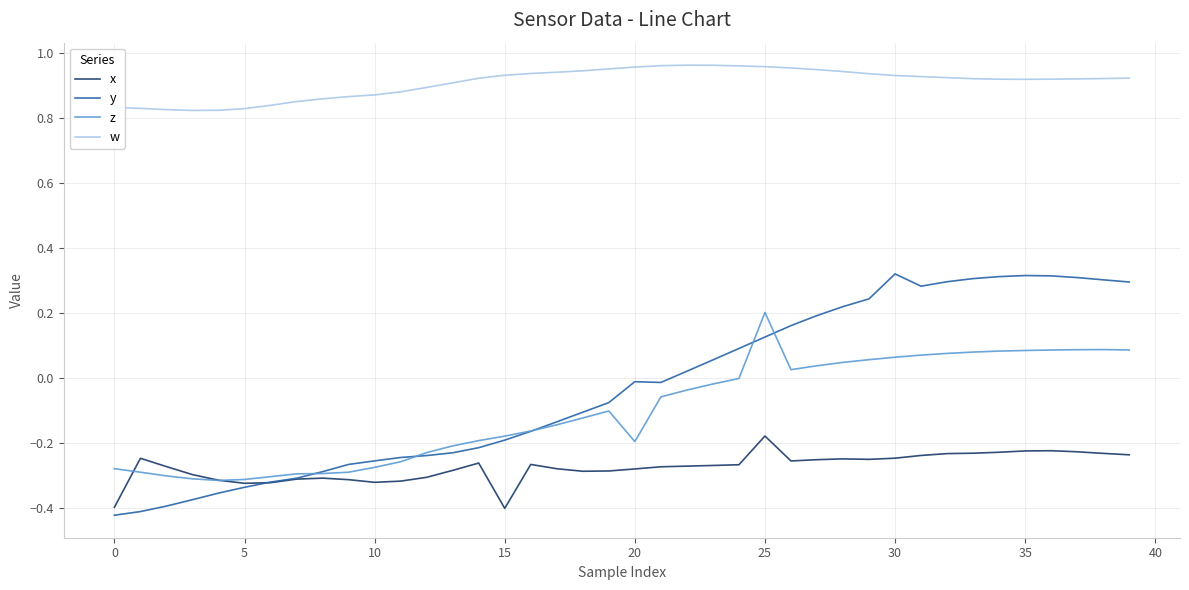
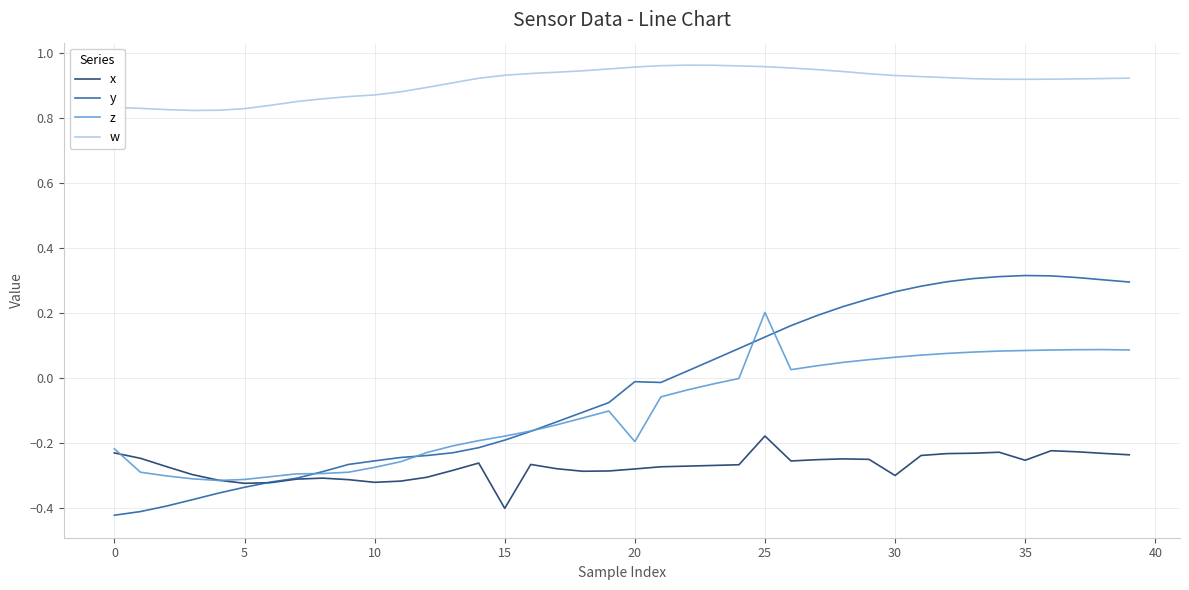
  {
    "x": {
-     "0": -0.40,
+     "0": -0.23,
      "5": -0.32,
      "10": -0.32,
      "15": -0.40,
      "20": -0.28,
      "25": -0.18,
-     "30": -0.25,
-     "35": -0.22
+     "30": -0.30,
+     "35": -0.25
    },
    "y": {
      "0": -0.42,
      "5": -0.34,
      "10": -0.25,
      "15": -0.19,
      "20": -0.01,
      "25": 0.13,
-     "30": 0.32,
+     "30": 0.27,
      "35": 0.32
    },
    "z": {
-     "0": -0.28,
+     "0": -0.22,
      "5": -0.31,
      "10": -0.27,
      "15": -0.18,
      "20": -0.20,
      "25": 0.20,
      "30": 0.06,
      "35": 0.08
    },
    "w": {
      "5": 0.83,
      "10": 0.87,
      "15": 0.93,
      "20": 0.96,
      "25": 0.96,
      "30": 0.93,
      "35": 0.92
    }
  }
